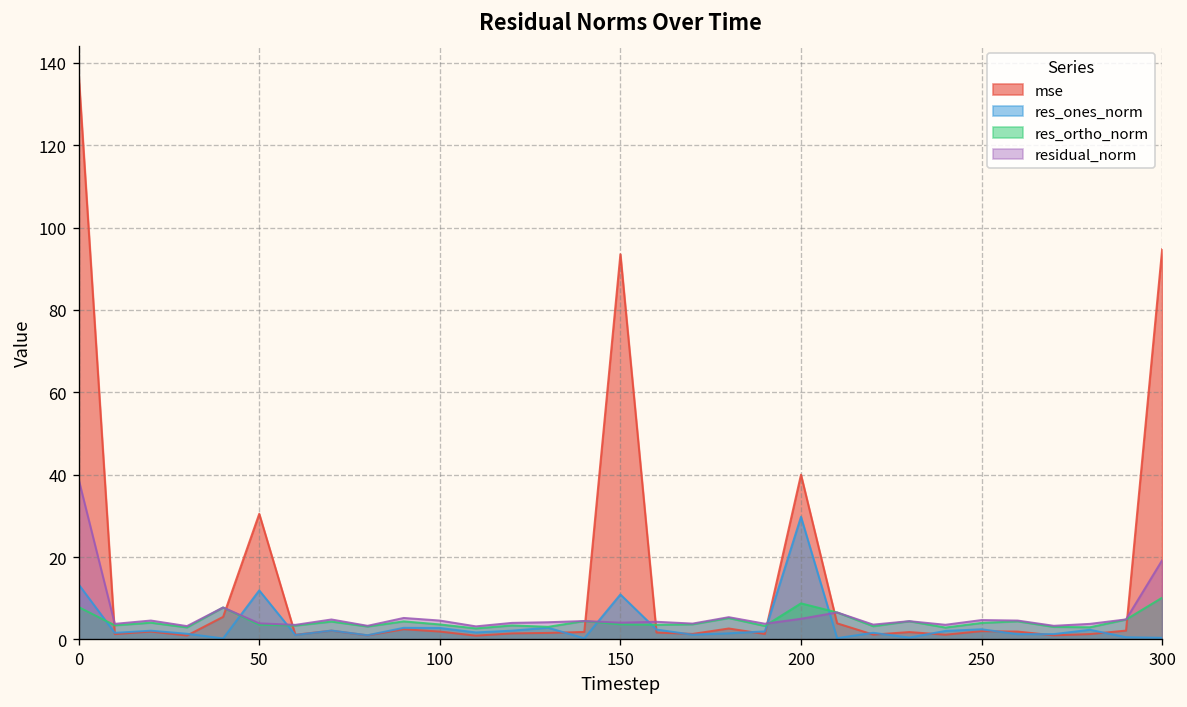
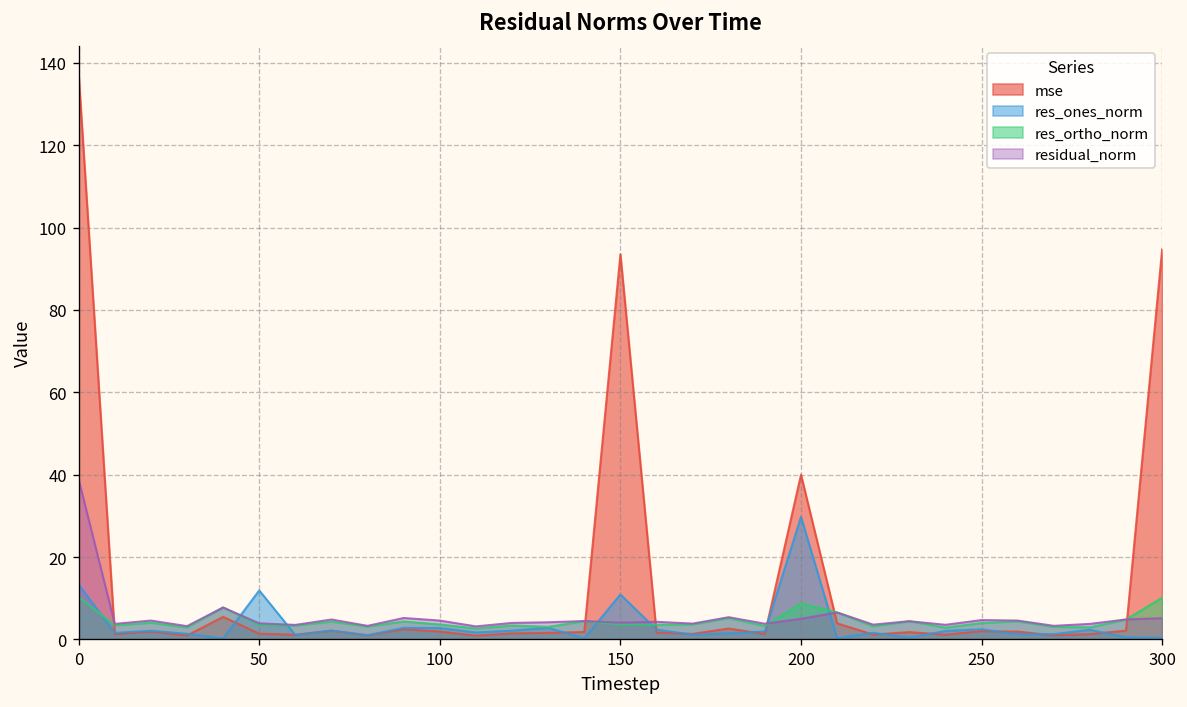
  {
    "mse": {
      "0": 137,
-     "50": 31,
+     "50": 1,
      "100": 2,
      "150": 94,
      "200": 40,
      "300": 95
    },
    "res_ones_norm": {
      "0": 13,
      "50": 12,
      "100": 3,
      "150": 11,
      "200": 30,
      "300": 0
    },
    "res_ortho_norm": {
-     "0": 8,
+     "0": 10,
      "100": 4,
      "200": 9,
      "300": 10
    },
    "residual_norm": {
      "0": 39,
      "100": 5,
      "200": 5,
-     "300": 19
+     "300": 5
    }
  }
